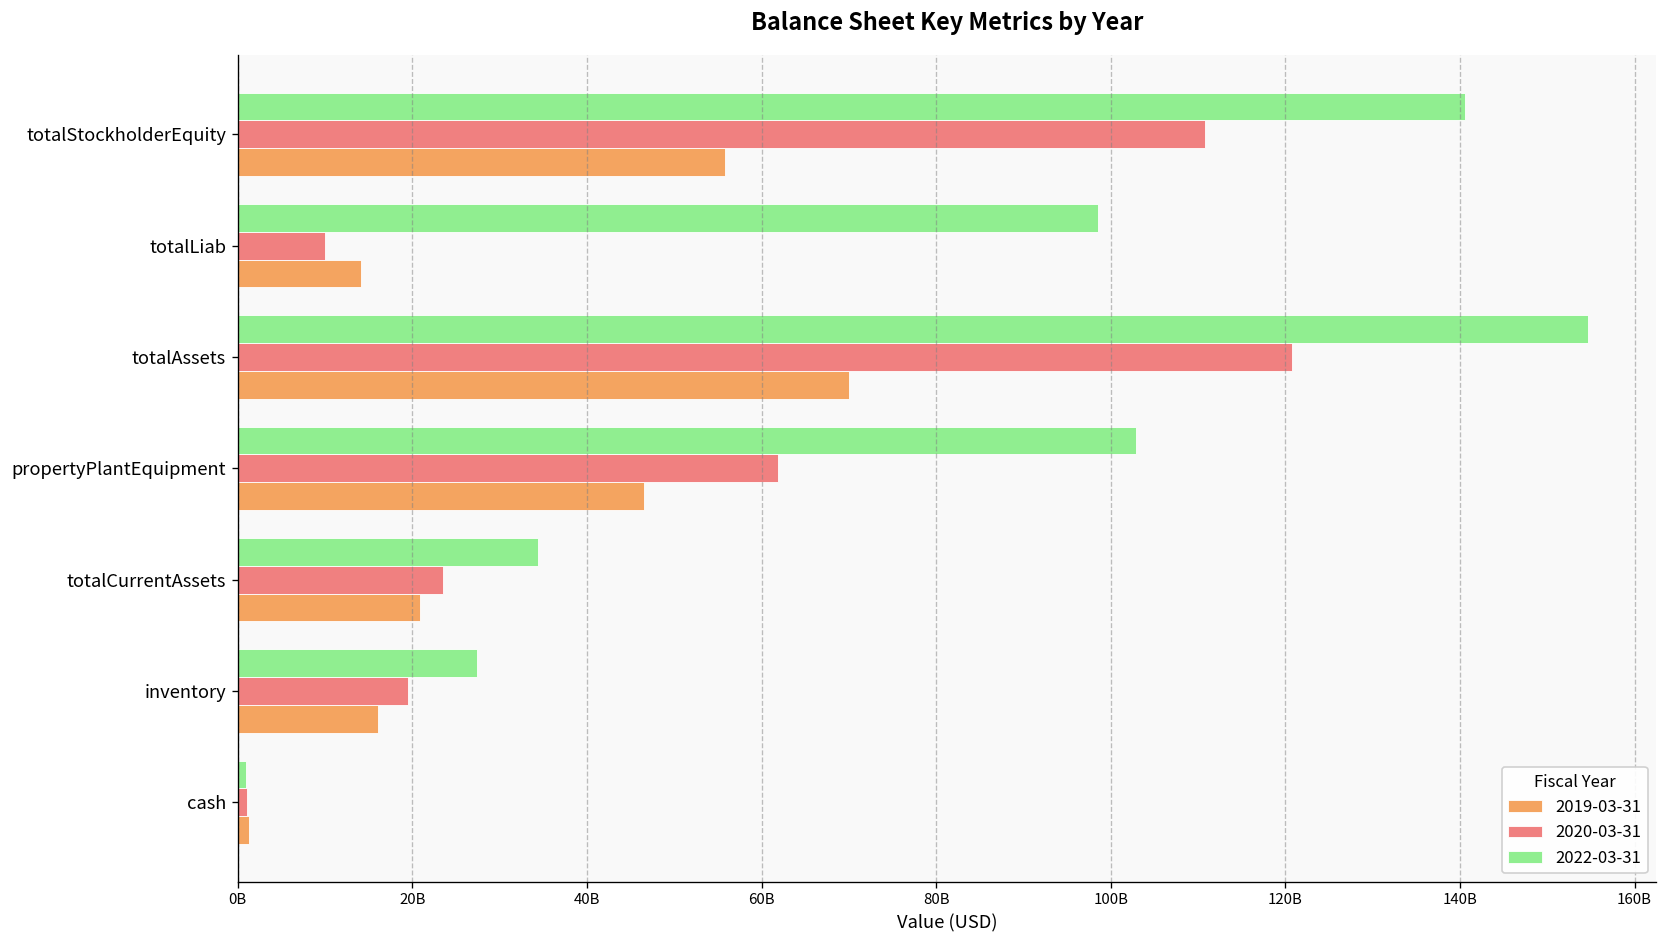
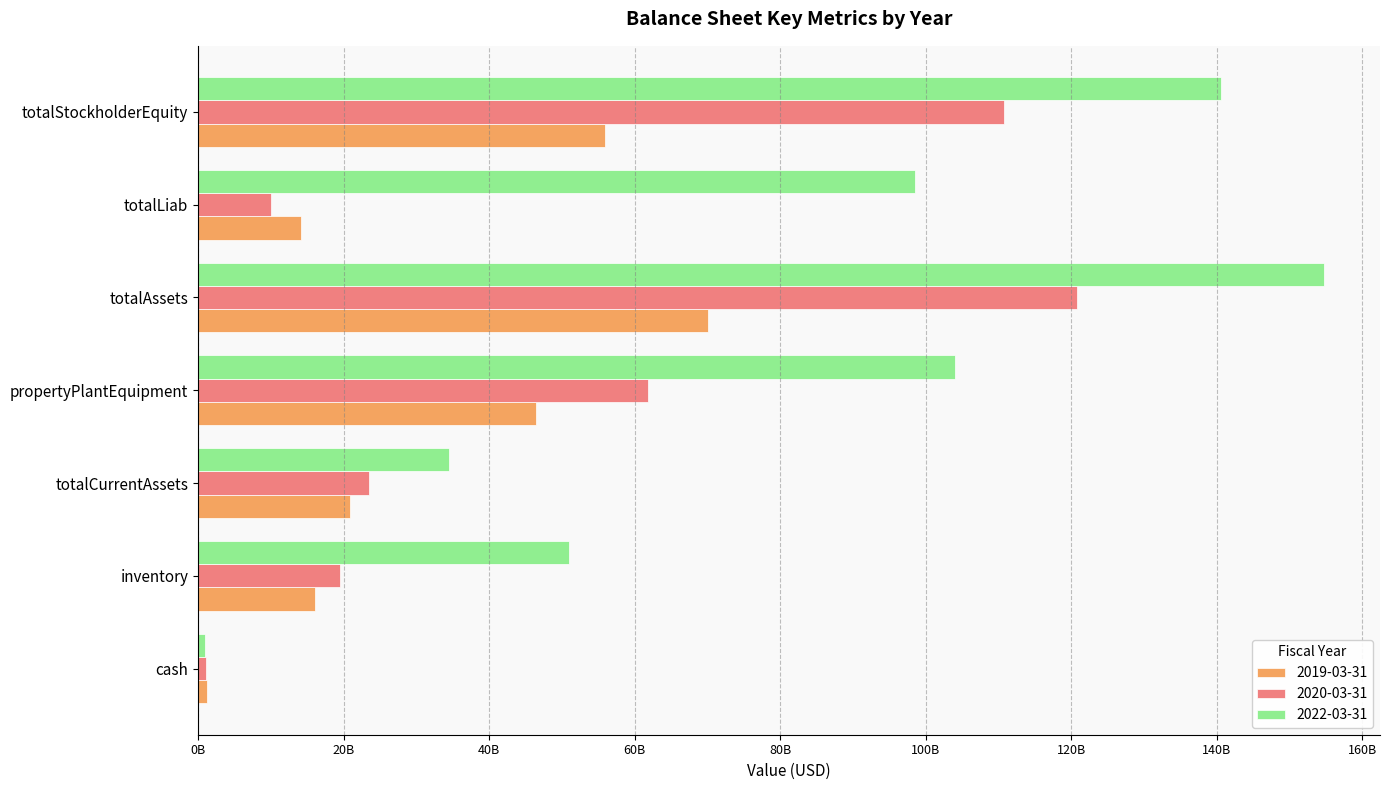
  {
    "2022-03-31": {
      "totalStockholderEquity": 141000000000,
      "totalLiab": 99000000000,
      "totalAssets": 155000000000,
-     "propertyPlantEquipment": 103000000000,
+     "propertyPlantEquipment": 104000000000,
      "totalCurrentAssets": 34000000000,
-     "inventory": 27000000000,
+     "inventory": 51000000000,
      "cash": 1000000000
    }
  }
